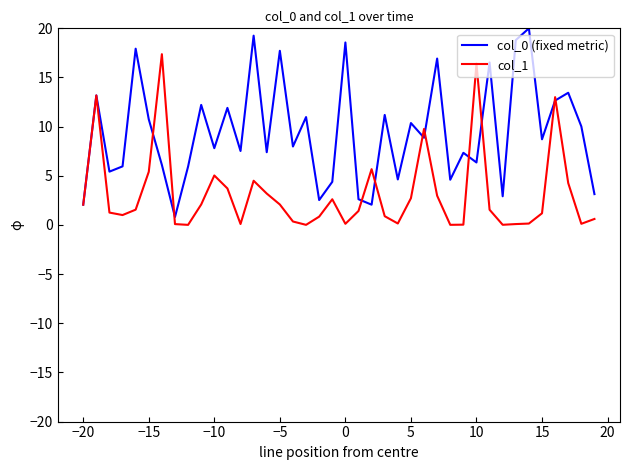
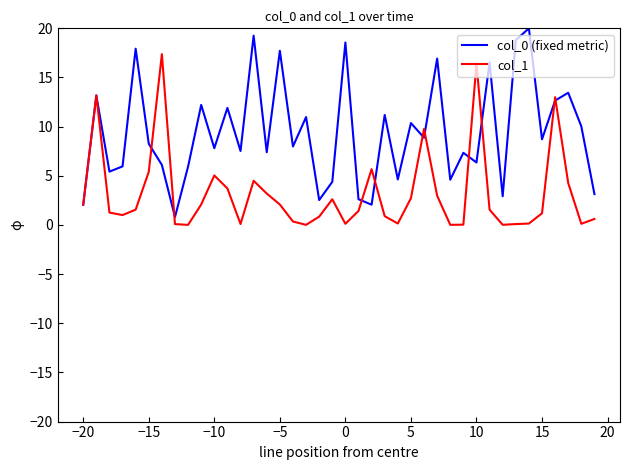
  {
    "col_0 (fixed metric)": {
-     "−15": 11,
+     "−15": 8,
      "−10": 8,
      "−5": 18,
      "0": 19,
      "5": 10,
      "10": 6,
      "15": 9
    },
    "col_1": {
      "−15": 5,
      "−10": 5,
      "−5": 2,
      "0": 0,
      "5": 3,
      "15": 1
    }
  }
